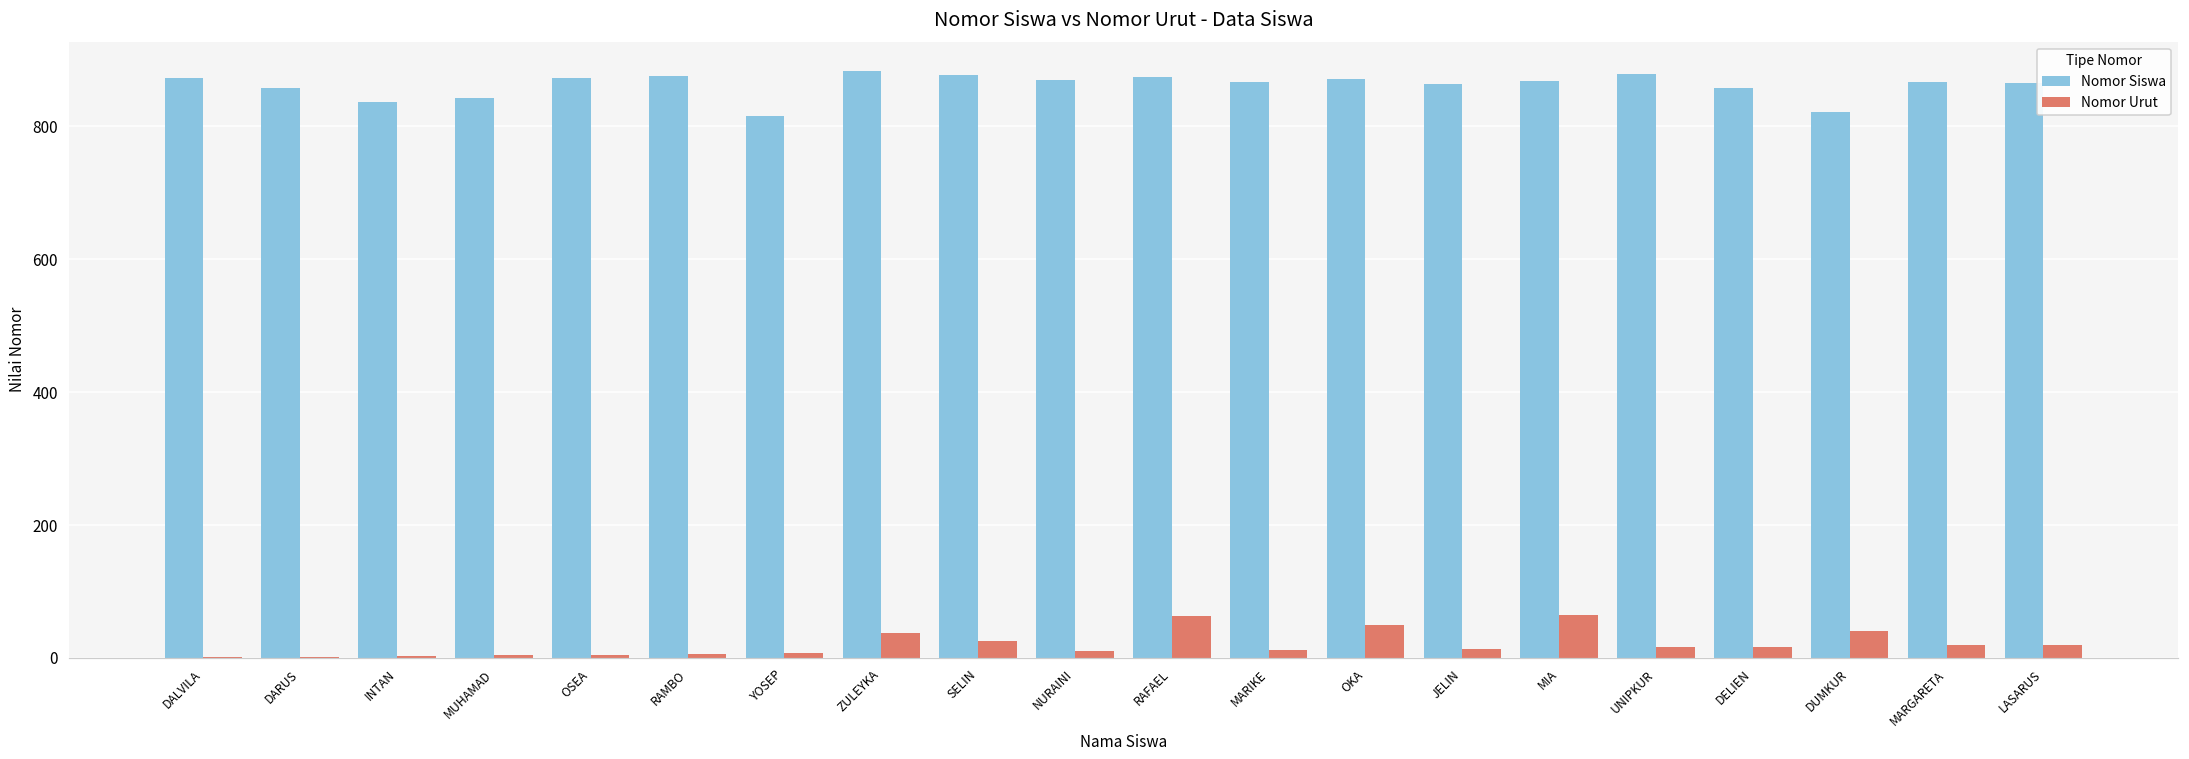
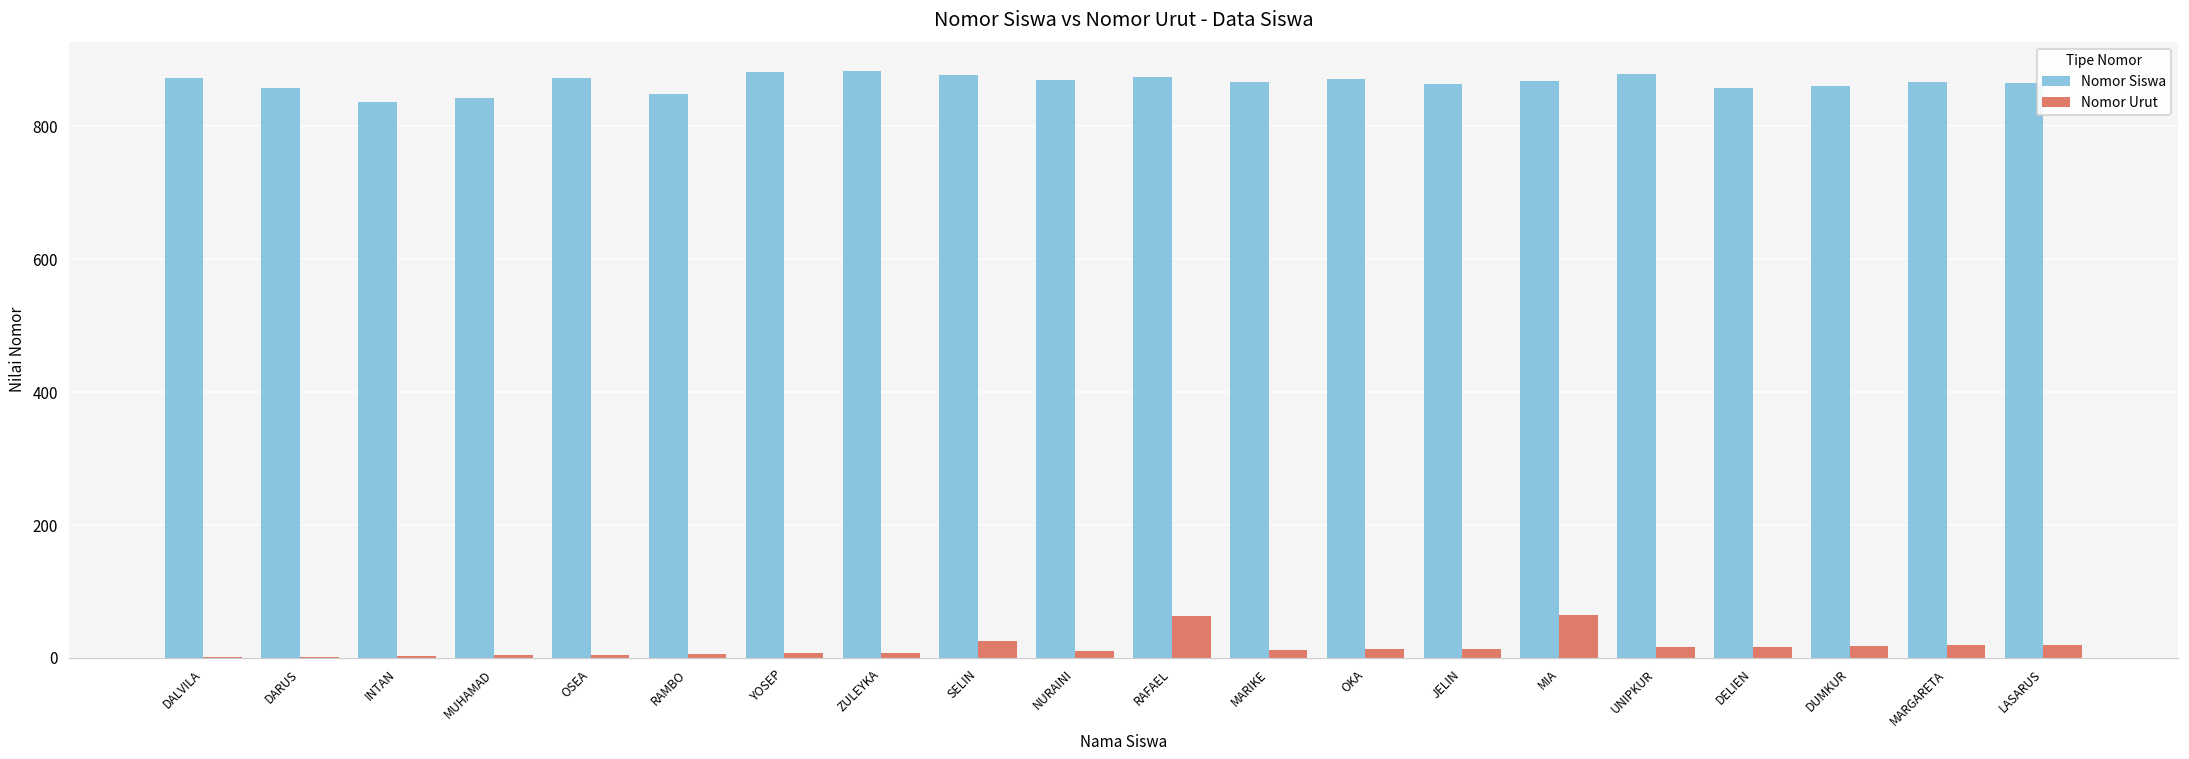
  {
    "Nomor Siswa": {
      "DALVILA": 870,
      "DARUS": 860,
      "INTAN": 840,
      "MUHAMAD": 840,
      "OSEA": 870,
-     "RAMBO": 880,
-     "YOSEP": 820,
+     "RAMBO": 850,
+     "YOSEP": 880,
      "ZULEYKA": 880,
      "SELIN": 880,
      "NURAINI": 870,
      "RAFAEL": 870,
      "MARIKE": 870,
      "OKA": 870,
      "JELIN": 860,
      "MIA": 870,
      "UNIPKUR": 880,
      "DELIEN": 860,
-     "DUMKUR": 820,
+     "DUMKUR": 860,
      "MARGARETA": 870,
      "LASARUS": 870
    },
    "Nomor Urut": {
      "OSEA": 10,
      "RAMBO": 10,
      "YOSEP": 10,
-     "ZULEYKA": 40,
+     "ZULEYKA": 10,
      "SELIN": 30,
      "NURAINI": 10,
      "RAFAEL": 60,
      "MARIKE": 10,
-     "OKA": 50,
+     "OKA": 10,
      "JELIN": 10,
      "MIA": 70,
      "UNIPKUR": 20,
      "DELIEN": 20,
-     "DUMKUR": 40,
+     "DUMKUR": 20,
      "MARGARETA": 20,
      "LASARUS": 20
    }
  }
